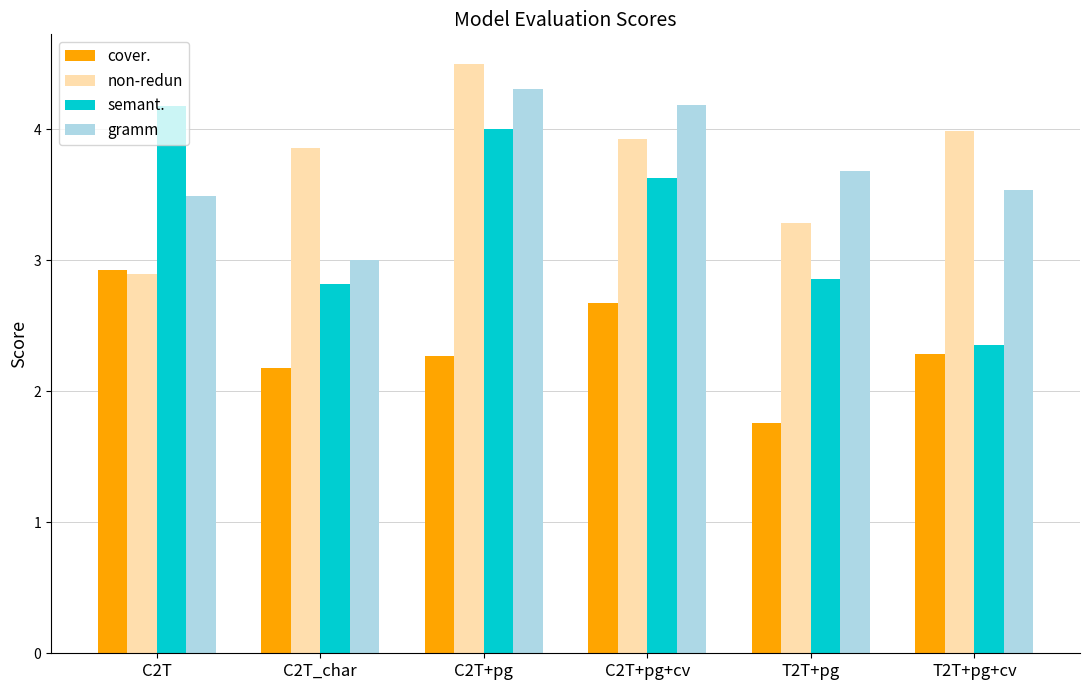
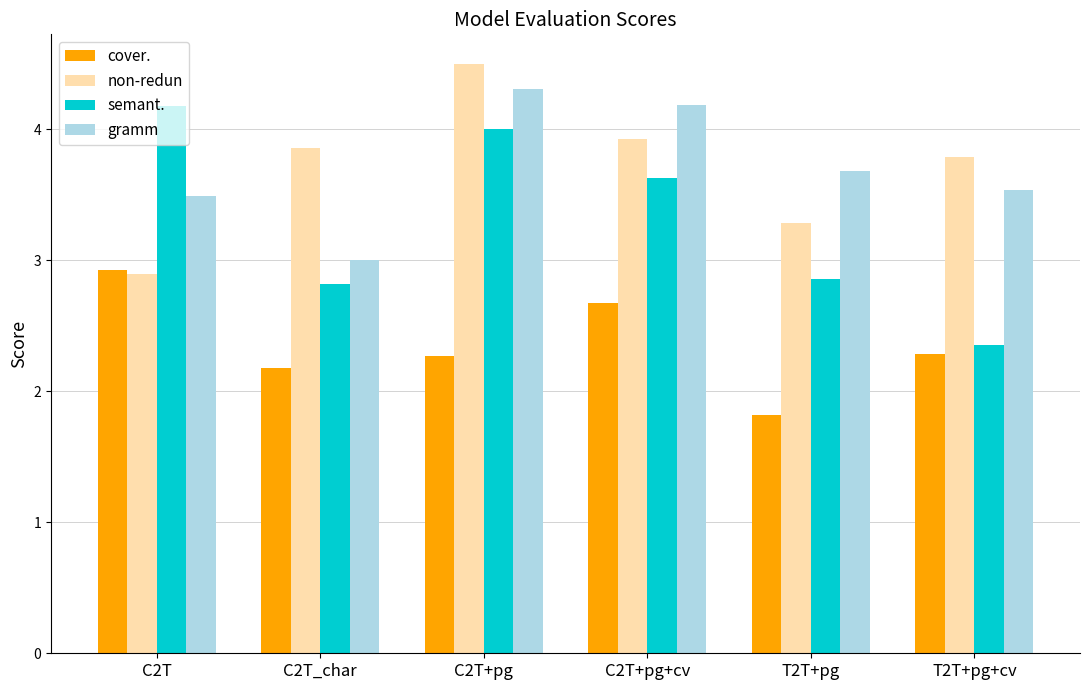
  {
    "cover.": {
      "C2T": 2.93,
      "C2T_char": 2.18,
      "C2T+pg": 2.27,
      "C2T+pg+cv": 2.68,
-     "T2T+pg": 1.76,
+     "T2T+pg": 1.82,
      "T2T+pg+cv": 2.29
    },
    "non-redun": {
      "C2T": 2.89,
      "C2T_char": 3.86,
      "C2T+pg": 4.50,
      "C2T+pg+cv": 3.93,
      "T2T+pg": 3.29,
-     "T2T+pg+cv": 3.99
+     "T2T+pg+cv": 3.79
    },
    "semant.": {
      "C2T_char": 2.82,
      "C2T+pg": 4.00,
      "C2T+pg+cv": 3.63,
      "T2T+pg": 2.86,
      "T2T+pg+cv": 2.36
    },
    "gramm": {
      "C2T": 3.49,
      "C2T_char": 3.00,
      "C2T+pg": 4.31,
      "C2T+pg+cv": 4.19,
      "T2T+pg": 3.68,
      "T2T+pg+cv": 3.54
    }
  }
